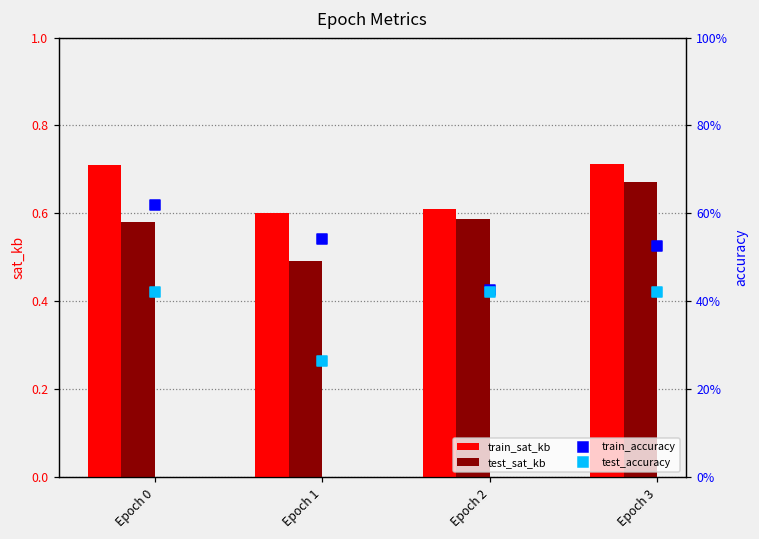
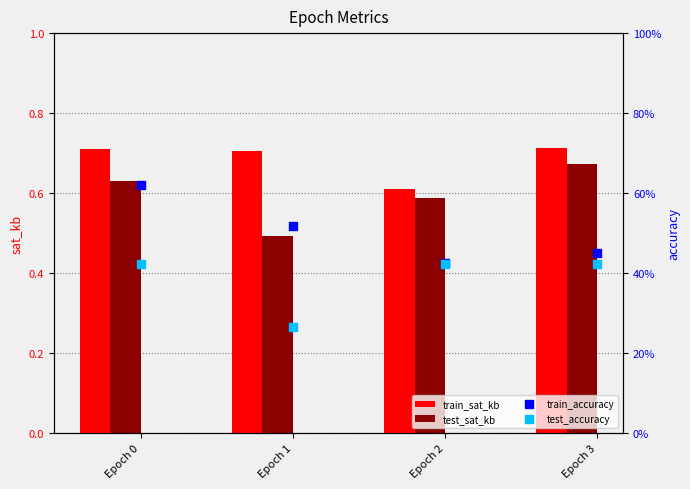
  {
    "train_sat_kb": {
      "Epoch 0": "0.71",
-     "Epoch 1": "0.60",
+     "Epoch 1": "0.71",
      "Epoch 2": "0.61",
      "Epoch 3": "0.71"
    },
    "test_sat_kb": {
-     "Epoch 0": "0.58",
+     "Epoch 0": "0.63",
      "Epoch 1": "0.49",
      "Epoch 2": "0.59",
      "Epoch 3": "0.67"
    },
    "train_accuracy": {
-     "Epoch 1": "54%",
-     "Epoch 3": "53%"
+     "Epoch 1": "52%",
+     "Epoch 3": "45%"
    }
  }
